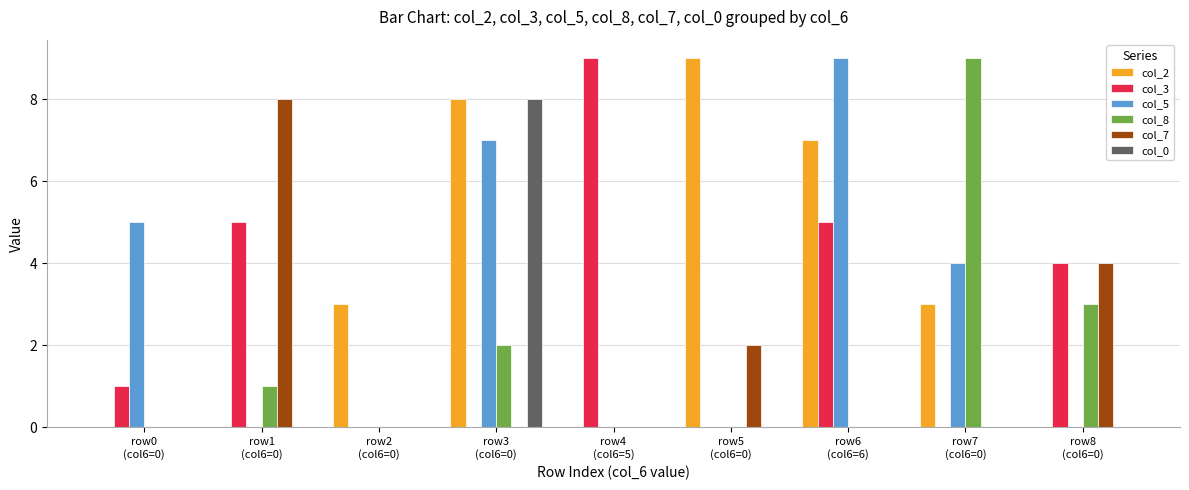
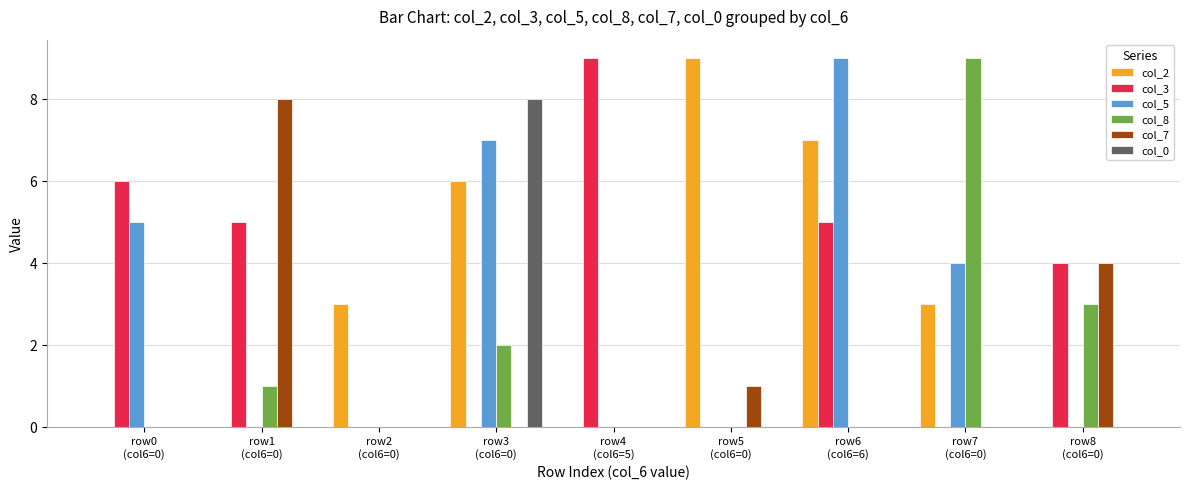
  {
    "col_2": {
      "row0 (col6=0)": 0,
      "row1 (col6=0)": 0,
      "row2 (col6=0)": 3,
-     "row3 (col6=0)": 8,
+     "row3 (col6=0)": 6,
      "row4 (col6=5)": 0,
      "row5 (col6=0)": 9,
      "row6 (col6=6)": 7,
      "row7 (col6=0)": 3,
      "row8 (col6=0)": 0
    },
    "col_3": {
-     "row0 (col6=0)": 1,
+     "row0 (col6=0)": 6,
      "row1 (col6=0)": 5,
      "row2 (col6=0)": 0,
      "row3 (col6=0)": 0,
      "row4 (col6=5)": 9,
      "row5 (col6=0)": 0,
      "row6 (col6=6)": 5,
      "row7 (col6=0)": 0,
      "row8 (col6=0)": 4
    },
    "col_5": {
      "row0 (col6=0)": 5,
      "row1 (col6=0)": 0,
      "row2 (col6=0)": 0,
      "row3 (col6=0)": 7,
      "row4 (col6=5)": 0,
      "row5 (col6=0)": 0,
      "row6 (col6=6)": 9,
      "row7 (col6=0)": 4,
      "row8 (col6=0)": 0
    },
    "col_8": {
      "row0 (col6=0)": 0,
      "row1 (col6=0)": 1,
      "row2 (col6=0)": 0,
      "row3 (col6=0)": 2,
      "row4 (col6=5)": 0,
      "row5 (col6=0)": 0,
      "row6 (col6=6)": 0,
      "row7 (col6=0)": 9,
      "row8 (col6=0)": 3
    },
    "col_7": {
      "row0 (col6=0)": 0,
      "row1 (col6=0)": 8,
      "row2 (col6=0)": 0,
      "row3 (col6=0)": 0,
      "row4 (col6=5)": 0,
-     "row5 (col6=0)": 2,
+     "row5 (col6=0)": 1,
      "row6 (col6=6)": 0,
      "row7 (col6=0)": 0,
      "row8 (col6=0)": 4
    },
    "col_0": {
      "row0 (col6=0)": 0,
      "row1 (col6=0)": 0,
      "row2 (col6=0)": 0,
      "row3 (col6=0)": 8,
      "row4 (col6=5)": 0,
      "row5 (col6=0)": 0,
      "row6 (col6=6)": 0,
      "row7 (col6=0)": 0,
      "row8 (col6=0)": 0
    }
  }
